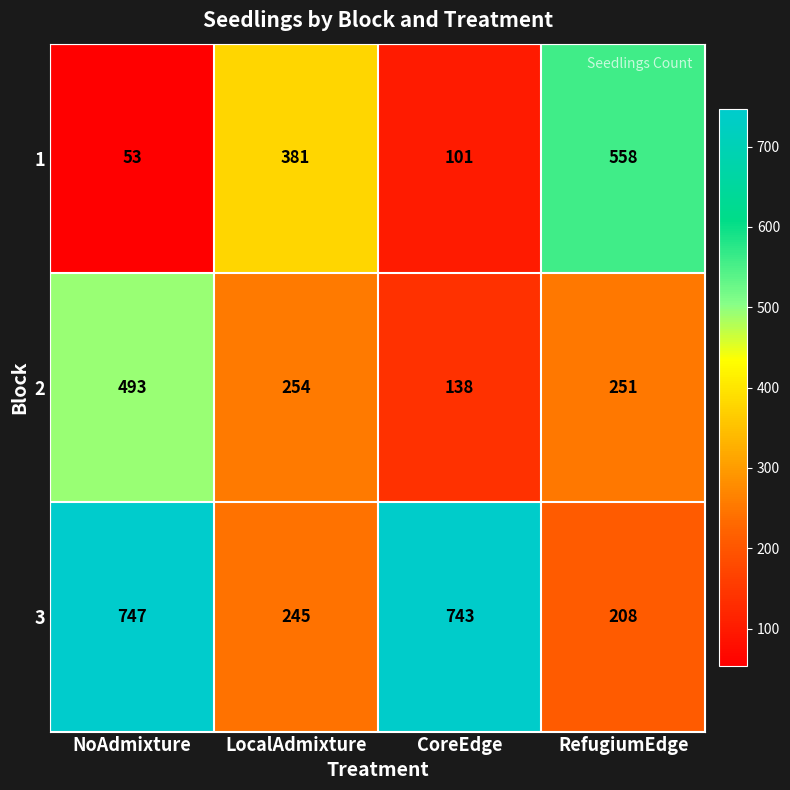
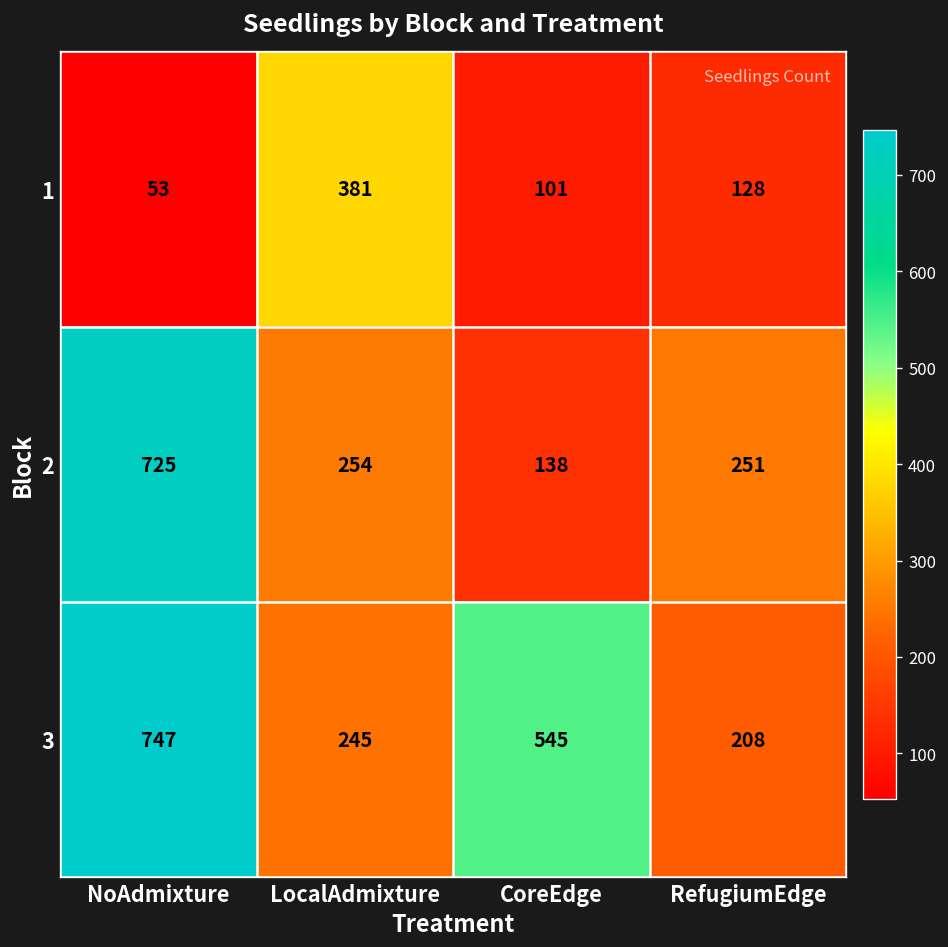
  {
    "1": {
      "NoAdmixture": 53,
      "LocalAdmixture": 381,
      "CoreEdge": 101,
-     "RefugiumEdge": 558
+     "RefugiumEdge": 128
    },
    "2": {
-     "NoAdmixture": 493,
+     "NoAdmixture": 725,
      "LocalAdmixture": 254,
      "CoreEdge": 138,
      "RefugiumEdge": 251
    },
    "3": {
      "NoAdmixture": 747,
      "LocalAdmixture": 245,
-     "CoreEdge": 743,
+     "CoreEdge": 545,
      "RefugiumEdge": 208
    }
  }
